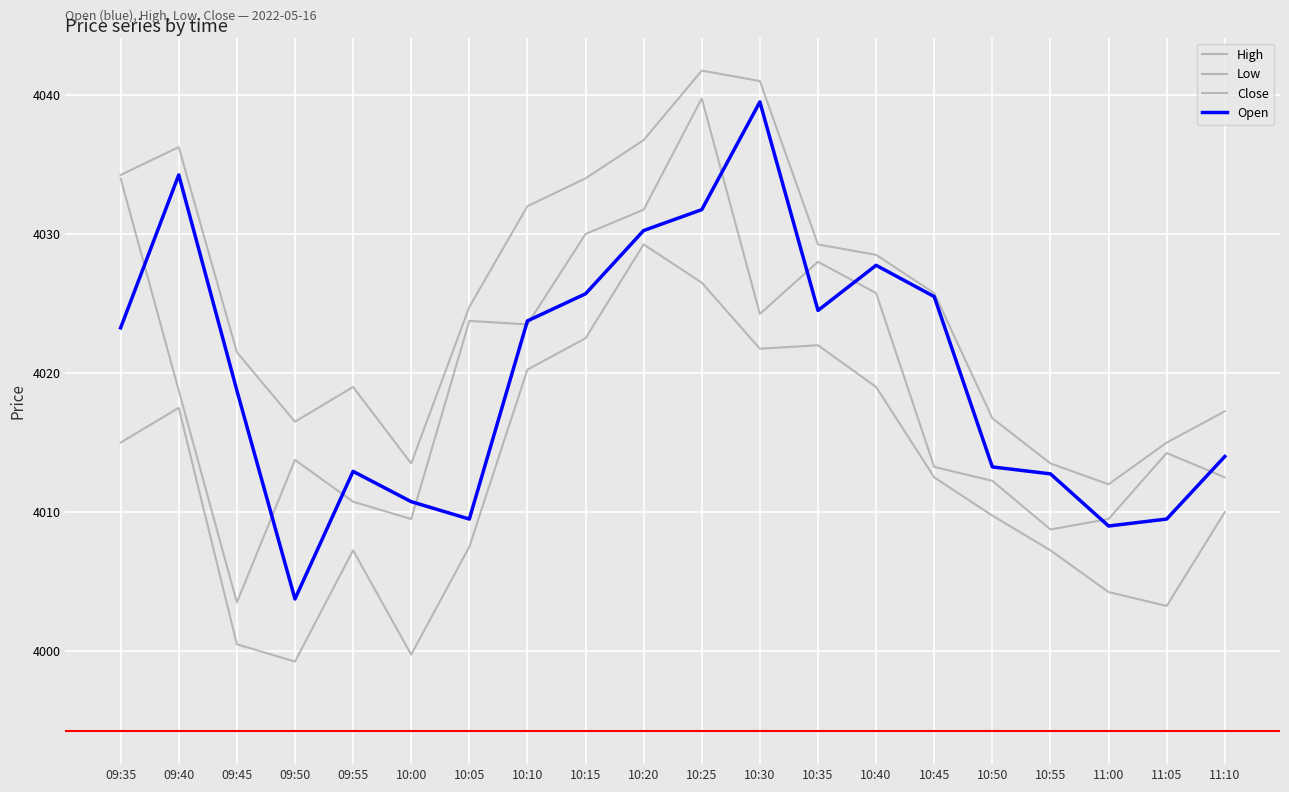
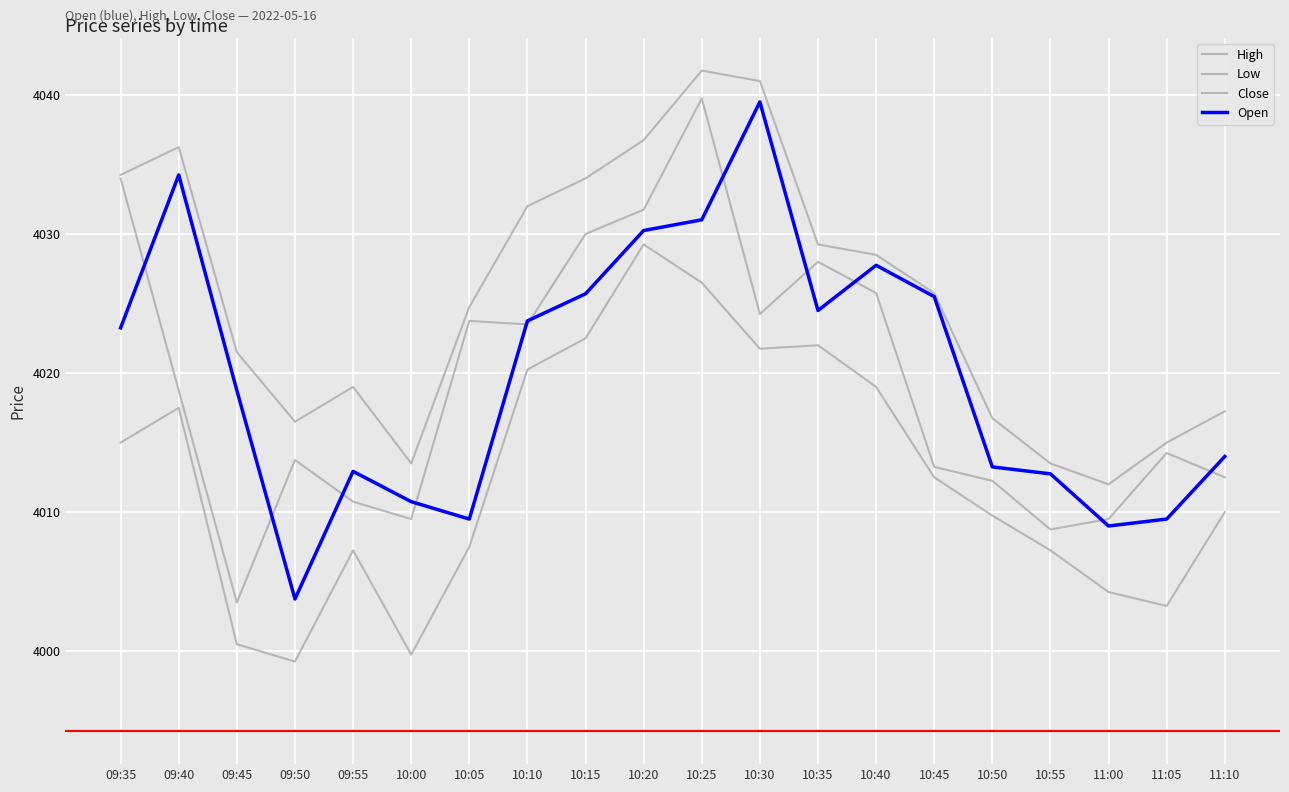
  {
    "Open": {
      "09:35": 4023.3,
      "09:40": 4034.3,
      "09:45": 4018.8,
      "09:50": 4003.8,
      "09:55": 4012.9,
      "10:00": 4010.8,
      "10:05": 4009.5,
      "10:10": 4023.8,
      "10:15": 4025.7,
      "10:20": 4030.3,
-     "10:25": 4031.8,
+     "10:25": 4031.0,
      "10:30": 4039.5,
      "10:35": 4024.5,
      "10:40": 4027.8,
      "10:45": 4025.5,
      "10:50": 4013.3,
      "10:55": 4012.8,
      "11:00": 4009.0,
      "11:05": 4009.5,
      "11:10": 4014.0
    }
  }
